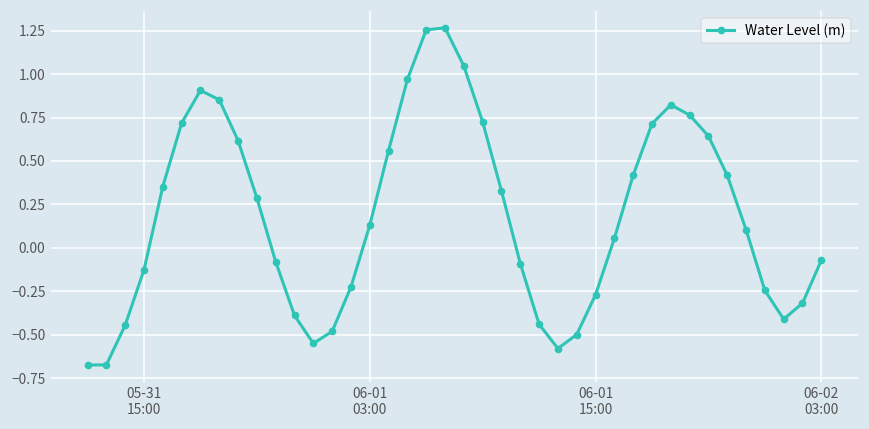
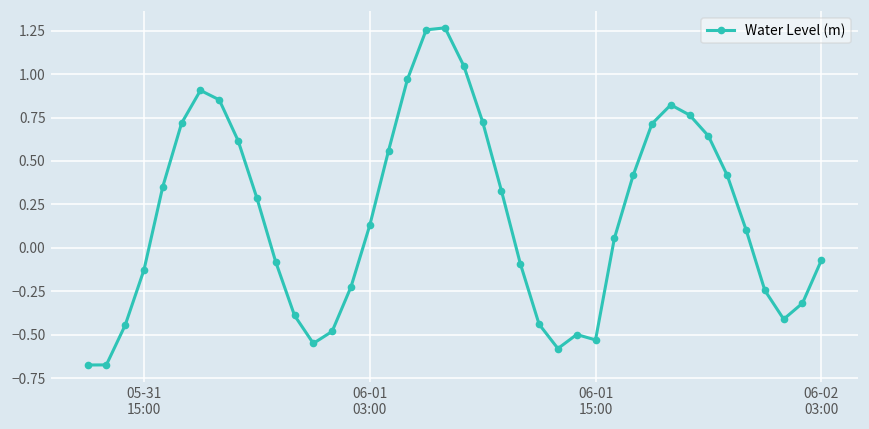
  {
    "05-31 15:00": -0.13,
    "06-01 03:00": 0.13,
-   "06-01 15:00": -0.27,
+   "06-01 15:00": -0.53,
    "06-02 03:00": -0.07
  }
